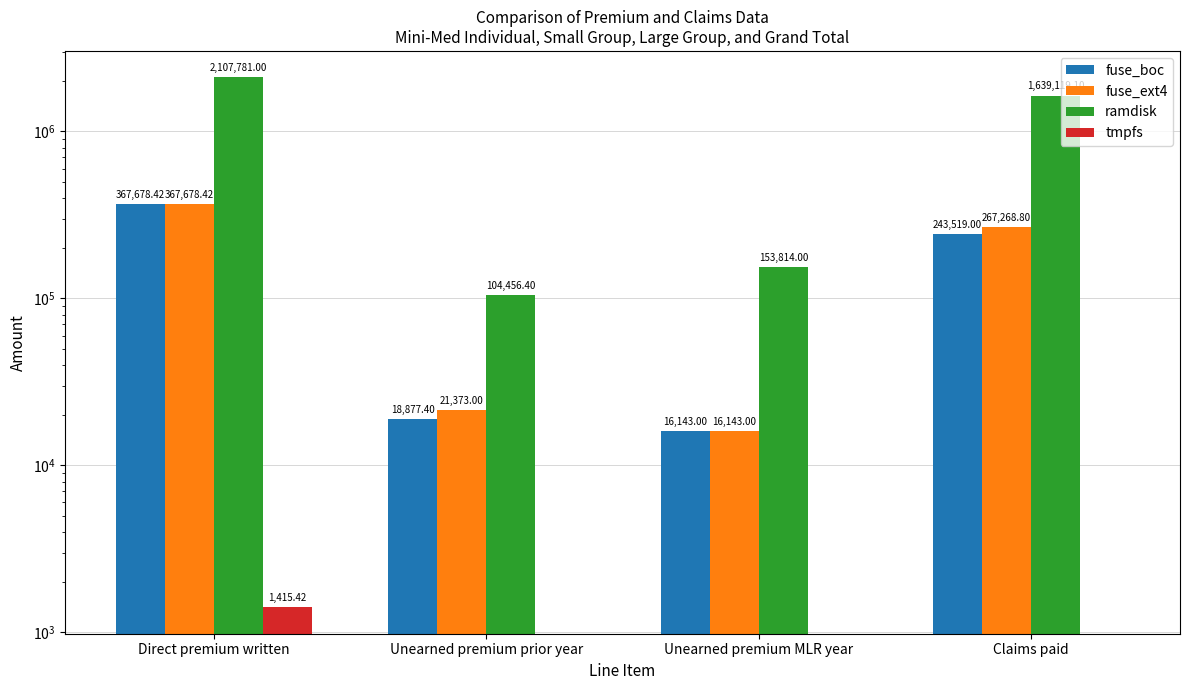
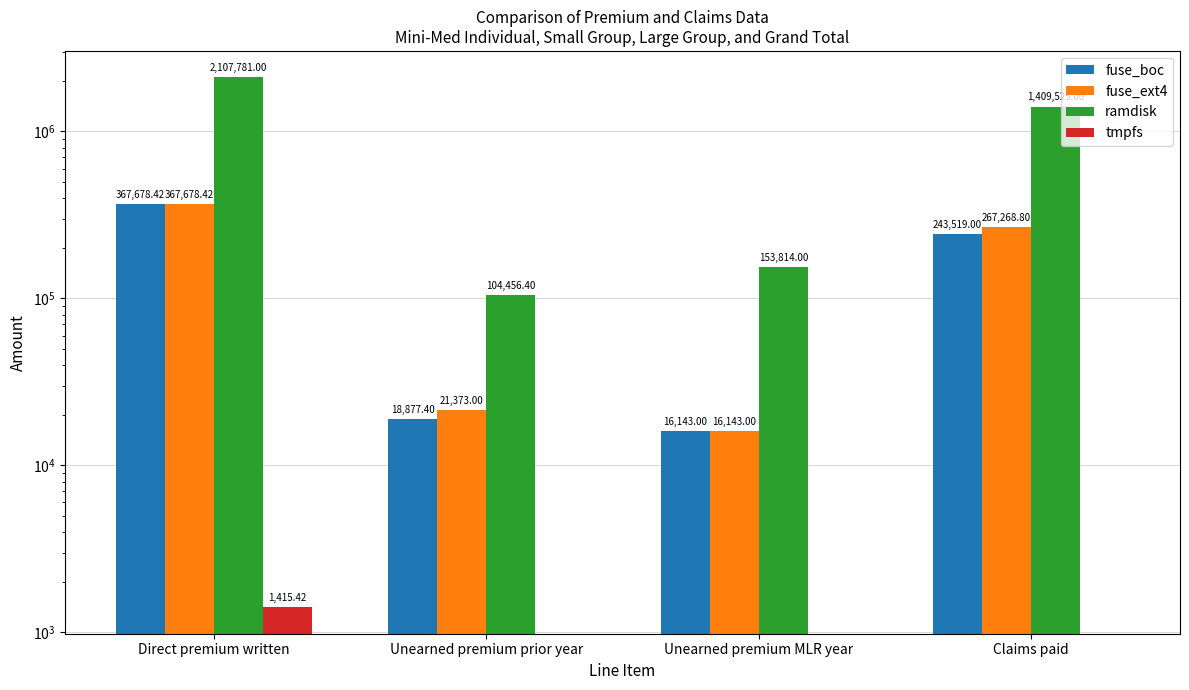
  {
    "fuse_boc": {
      "Direct premium written": "367,678.42",
      "Unearned premium prior year": "18,877.40",
      "Unearned premium MLR year": "16,143.00",
      "Claims paid": "243,519.00"
    },
    "fuse_ext4": {
      "Direct premium written": "367,678.42",
      "Unearned premium prior year": "21,373.00",
      "Unearned premium MLR year": "16,143.00",
      "Claims paid": "267,268.80"
    },
    "ramdisk": {
-     "Claims paid": "1600000"
+     "Claims paid": "1400000"
    },
    "tmpfs": {
      "Direct premium written": "1,415.42"
    }
  }
